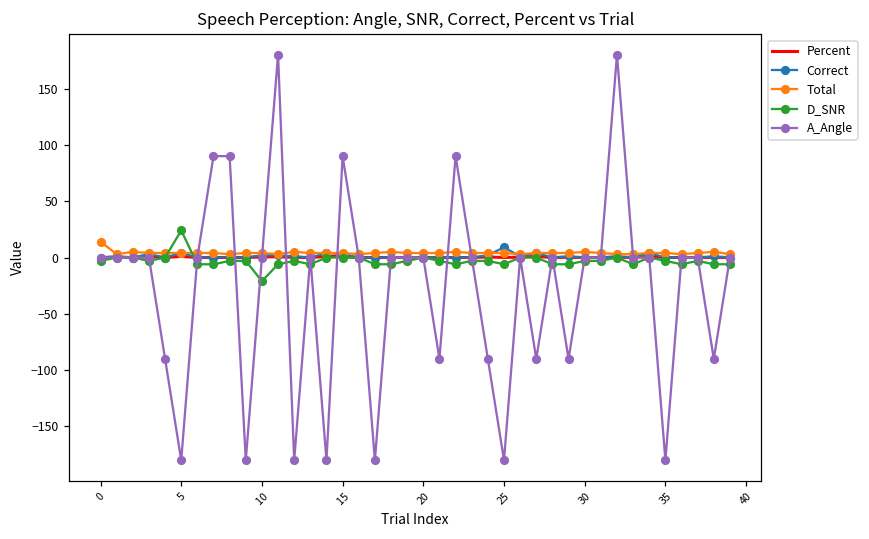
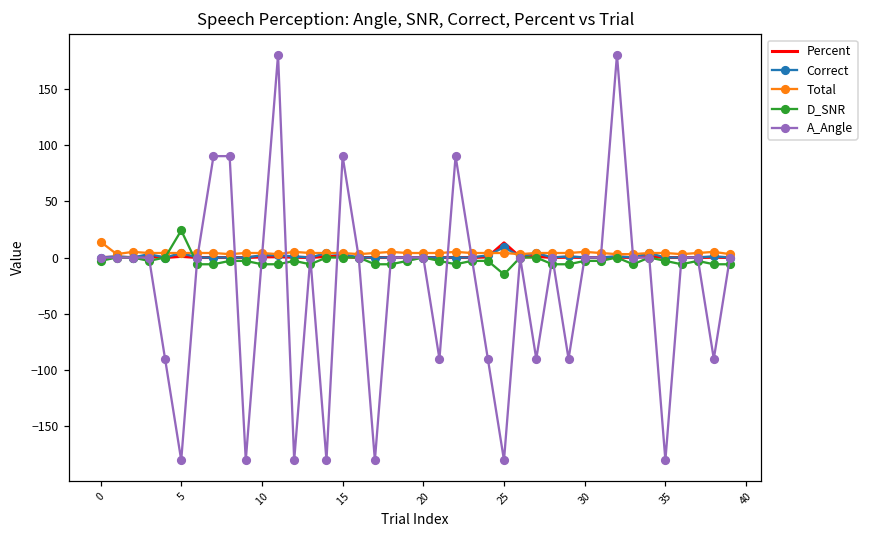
  {
    "Percent": {
      "5": 1,
-     "25": 0
+     "25": 13
    },
    "Correct": {
      "25": 9
    },
    "Total": {
      "0": 14,
      "20": 4,
      "25": 4,
      "30": 5,
      "35": 4
    },
    "D_SNR": {
      "0": -3,
      "5": 24,
-     "10": -21,
-     "25": -6,
+     "10": -6,
+     "25": -15,
      "30": -3,
      "35": -3
    },
    "A_Angle": {
      "5": -180,
      "15": 90,
      "25": -180,
      "35": -180
    }
  }
